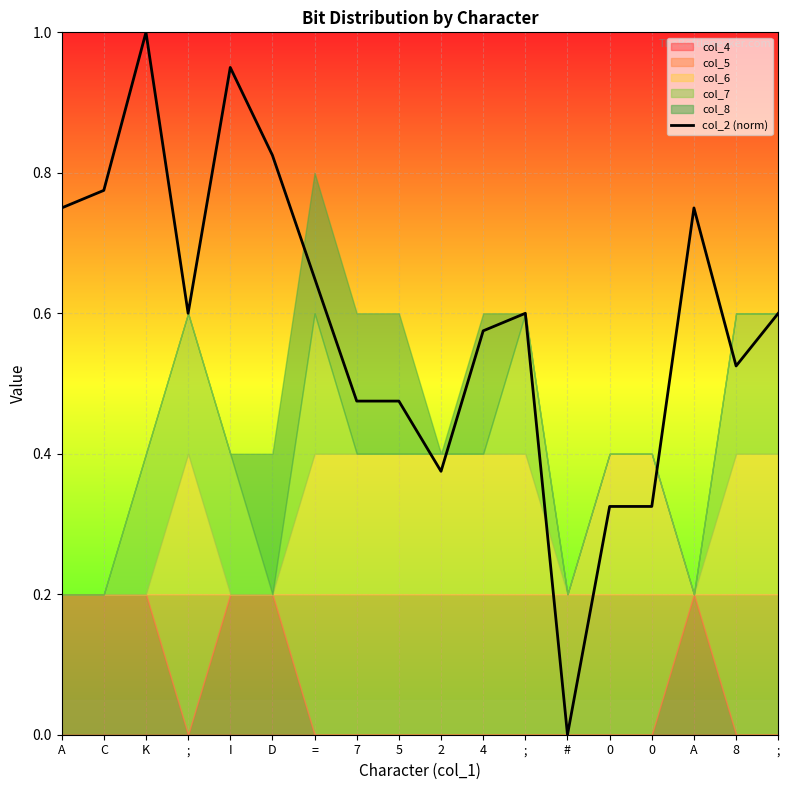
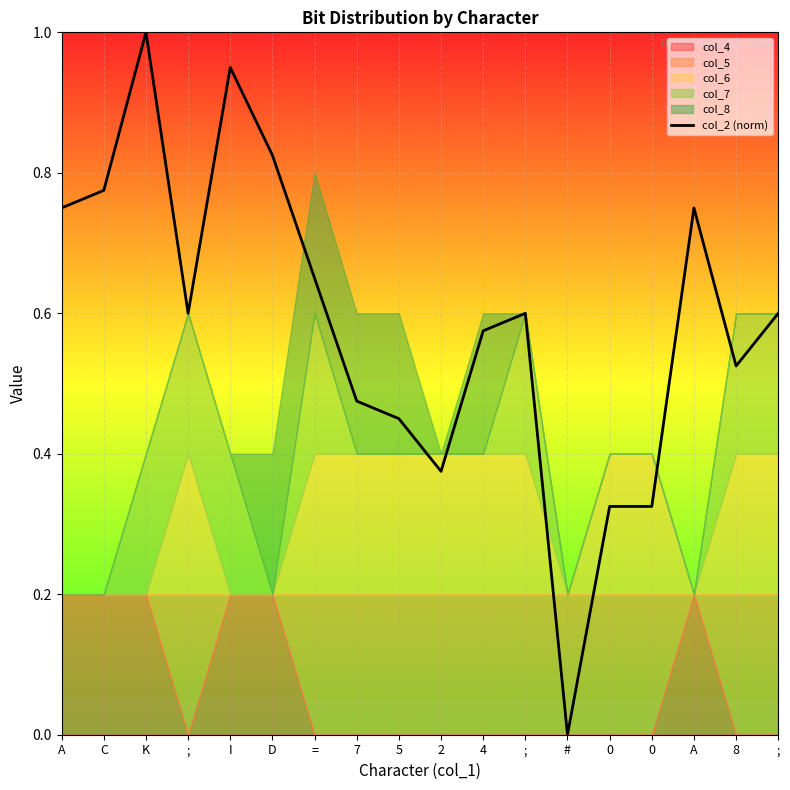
  {
    "col_2 (norm)": {
      "C": 0.78,
      "K": 1.00,
      "I": 0.95,
      "D": 0.83,
      "=": 0.65,
      "7": 0.48,
-     "5": 0.48,
+     "5": 0.45,
      "2": 0.38,
      "4": 0.58,
      "8": 0.53
    }
  }
